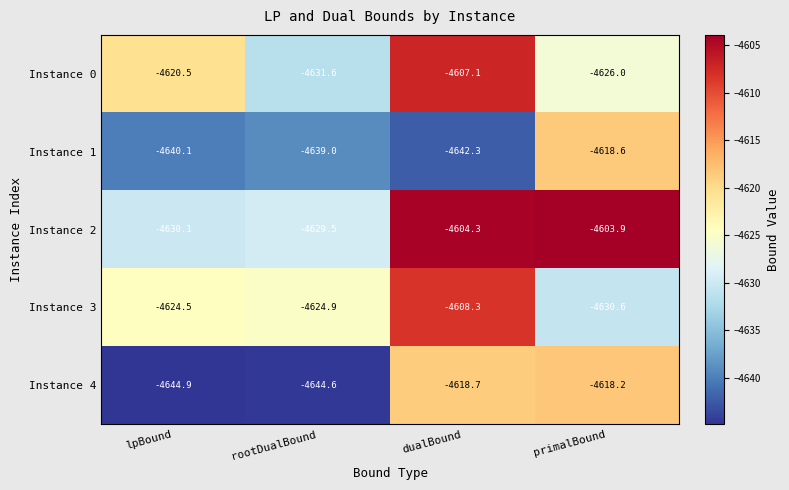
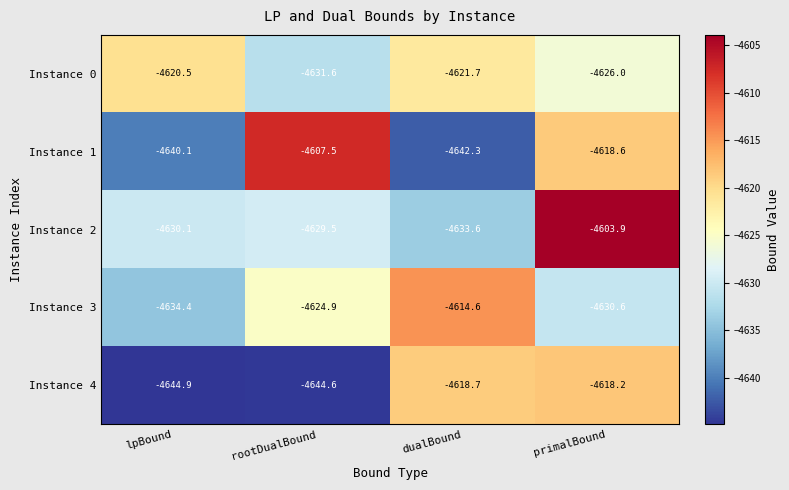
  {
    "Instance 0": {
      "lpBound": -4620.5,
      "rootDualBound": -4631.6,
-     "dualBound": -4607.1,
+     "dualBound": -4621.7,
      "primalBound": -4626.0
    },
    "Instance 1": {
      "lpBound": -4640.1,
-     "rootDualBound": -4639.0,
+     "rootDualBound": -4607.5,
      "dualBound": -4642.3,
      "primalBound": -4618.6
    },
    "Instance 2": {
      "lpBound": -4630.1,
-     "dualBound": -4604.3,
+     "dualBound": -4633.6,
      "primalBound": -4603.9
    },
    "Instance 3": {
-     "lpBound": -4624.5,
+     "lpBound": -4634.4,
      "rootDualBound": -4624.9,
-     "dualBound": -4608.3,
+     "dualBound": -4614.6,
      "primalBound": -4630.6
    },
    "Instance 4": {
      "lpBound": -4644.9,
      "rootDualBound": -4644.6,
      "dualBound": -4618.7,
      "primalBound": -4618.2
    }
  }
